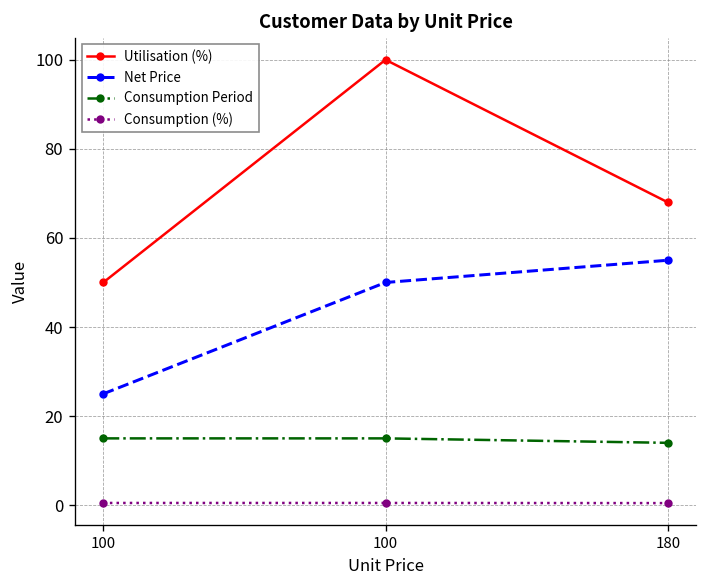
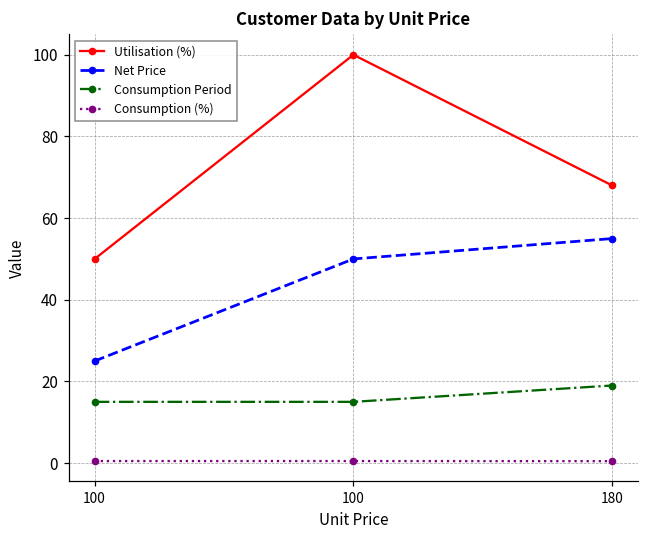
  {
    "Utilisation (%)": {
      "180": 68
    },
    "Net Price": {
      "180": 55
    },
    "Consumption Period": {
-     "180": 14
+     "180": 19
    },
    "Consumption (%)": {
      "180": 0
    }
  }
